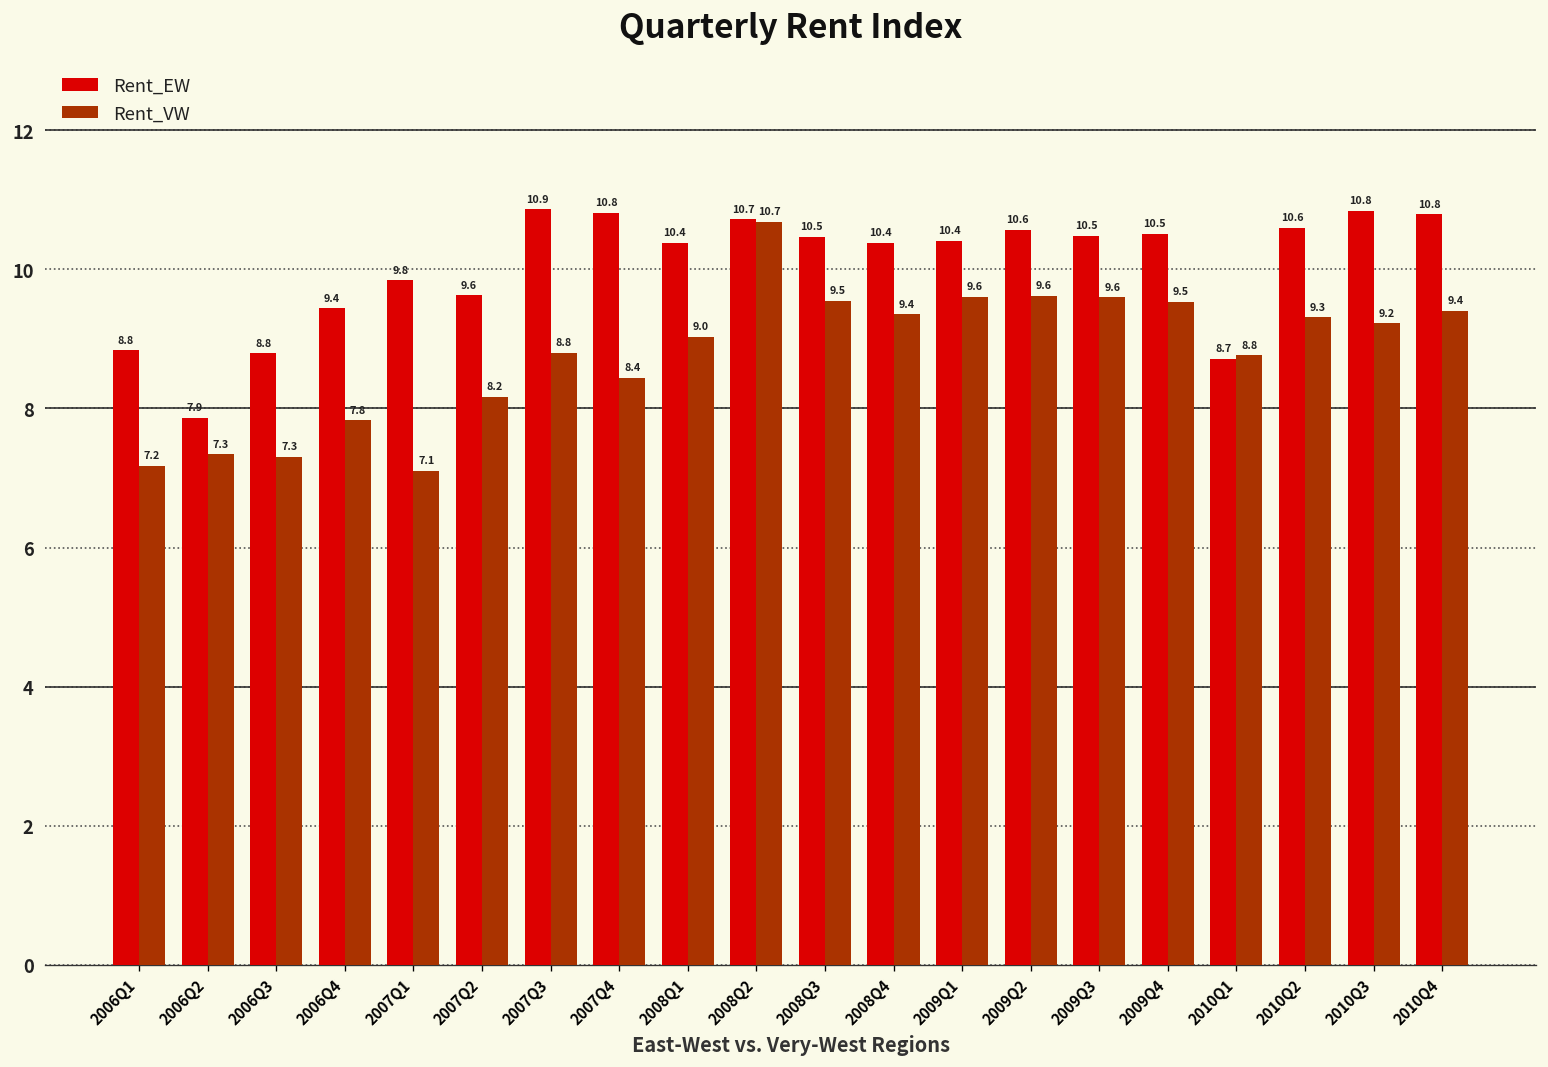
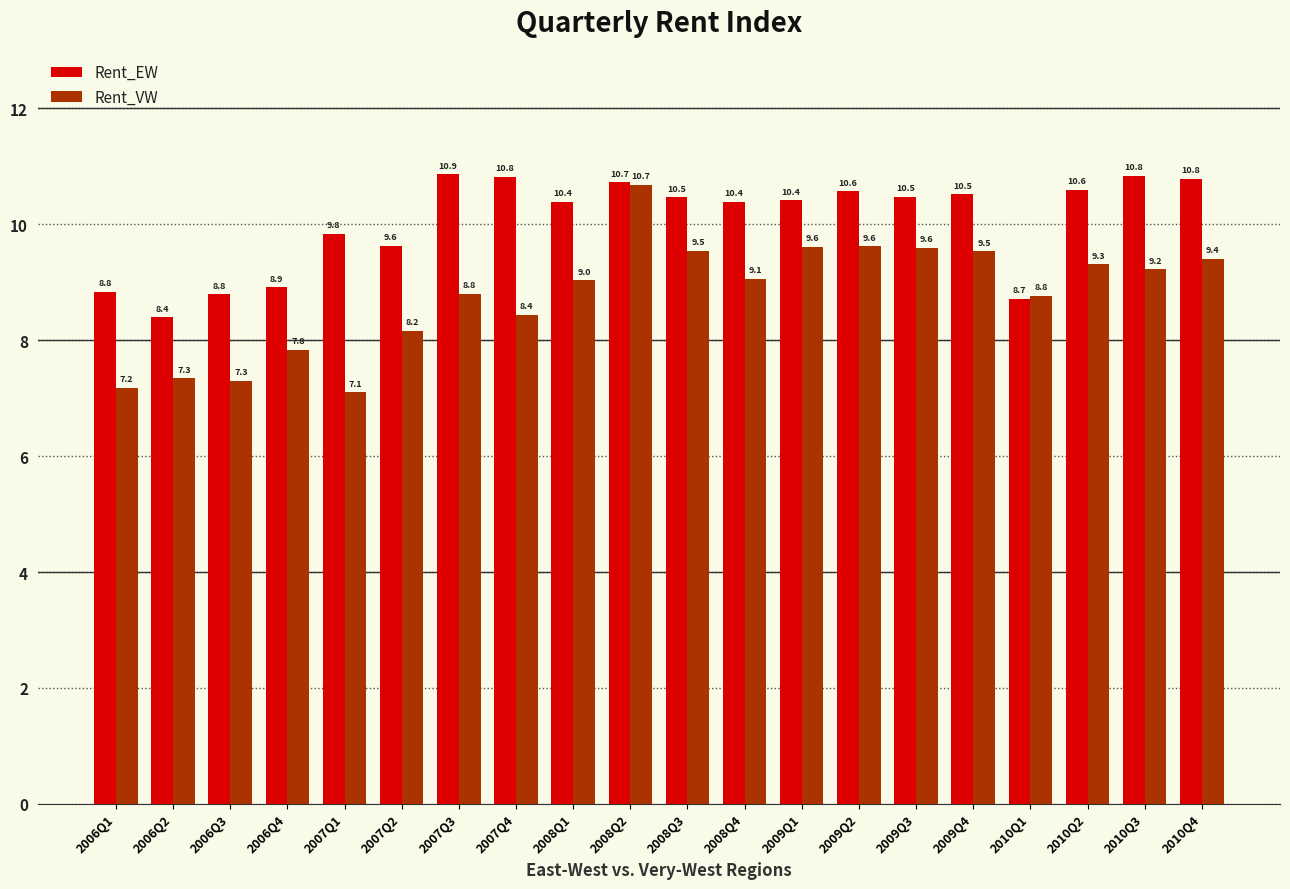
  {
    "Rent_EW": {
      "2006Q1": 8.8,
-     "2006Q2": 7.9,
+     "2006Q2": 8.4,
      "2006Q3": 8.8,
-     "2006Q4": 9.4,
+     "2006Q4": 8.9,
      "2007Q1": 9.8,
      "2007Q2": 9.6,
      "2007Q3": 10.9,
      "2007Q4": 10.8,
      "2008Q1": 10.4,
      "2008Q2": 10.7,
      "2008Q3": 10.5,
      "2008Q4": 10.4,
      "2009Q1": 10.4,
      "2009Q2": 10.6,
      "2009Q3": 10.5,
      "2009Q4": 10.5,
      "2010Q1": 8.7,
      "2010Q2": 10.6,
      "2010Q3": 10.8,
      "2010Q4": 10.8
    },
    "Rent_VW": {
      "2006Q1": 7.2,
      "2006Q2": 7.3,
      "2006Q3": 7.3,
      "2006Q4": 7.8,
      "2007Q1": 7.1,
      "2007Q2": 8.2,
      "2007Q3": 8.8,
      "2007Q4": 8.4,
      "2008Q1": 9.0,
      "2008Q2": 10.7,
      "2008Q3": 9.5,
-     "2008Q4": 9.4,
+     "2008Q4": 9.1,
      "2009Q1": 9.6,
      "2009Q2": 9.6,
      "2009Q3": 9.6,
      "2009Q4": 9.5,
      "2010Q1": 8.8,
      "2010Q2": 9.3,
      "2010Q3": 9.2,
      "2010Q4": 9.4
    }
  }
